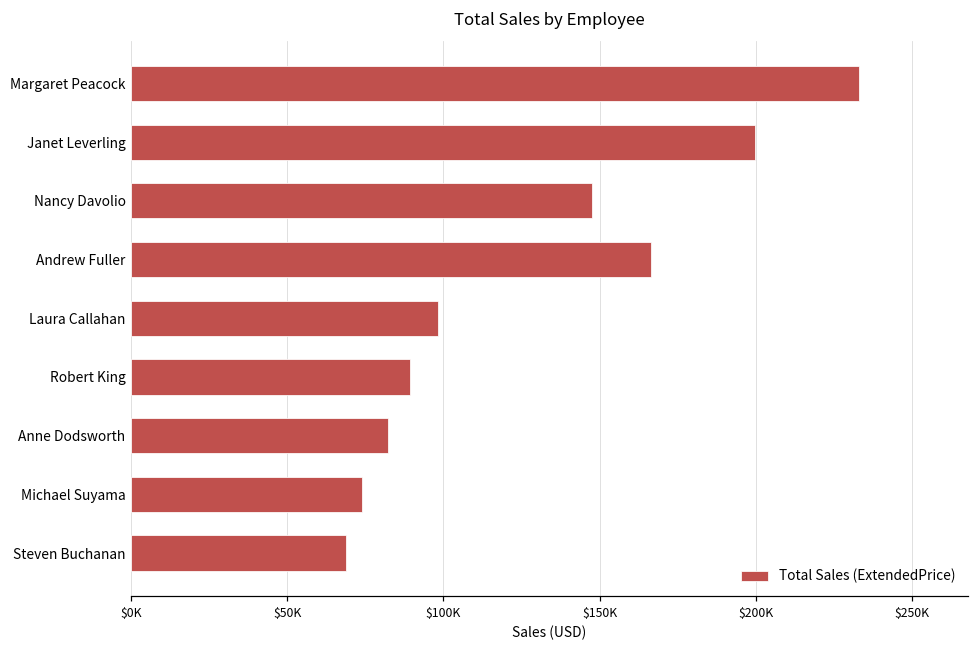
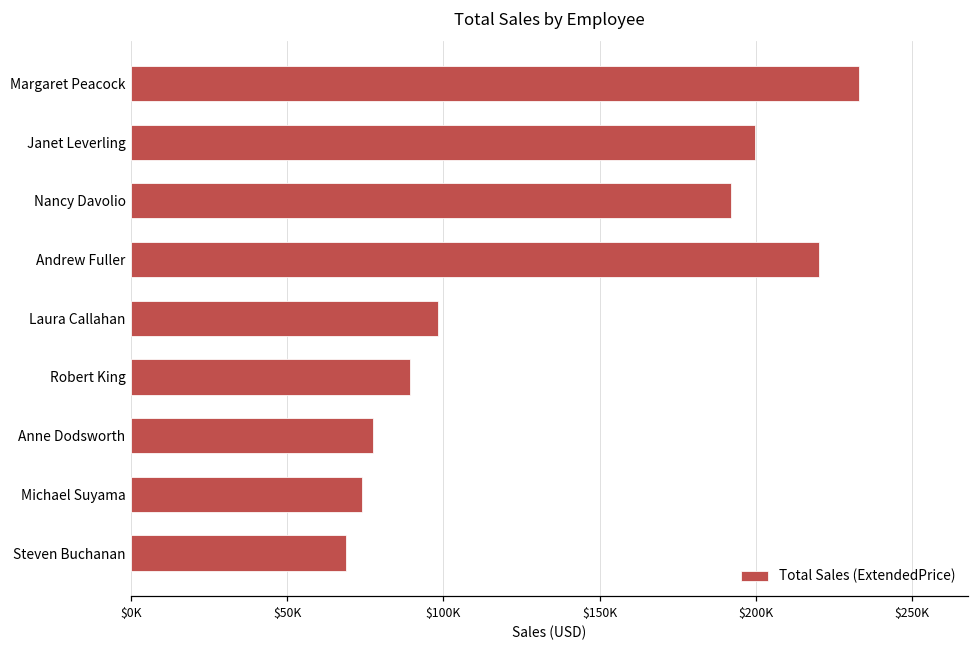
  {
    "Margaret Peacock": "$233000",
    "Janet Leverling": "$200000",
-   "Nancy Davolio": "$147000",
-   "Andrew Fuller": "$167000",
+   "Nancy Davolio": "$192000",
+   "Andrew Fuller": "$220000",
    "Laura Callahan": "$98000",
    "Robert King": "$89000",
-   "Anne Dodsworth": "$82000",
+   "Anne Dodsworth": "$77000",
    "Michael Suyama": "$74000",
    "Steven Buchanan": "$69000"
  }
